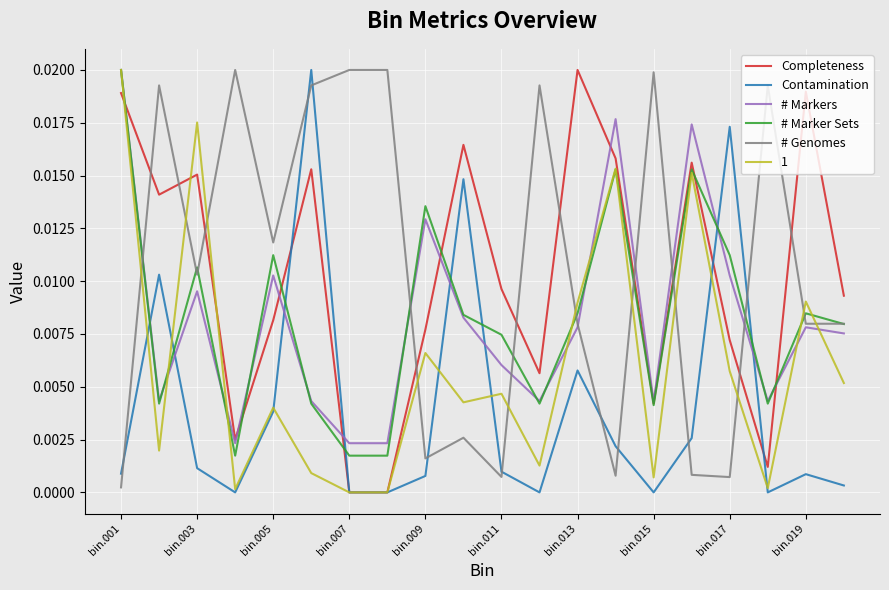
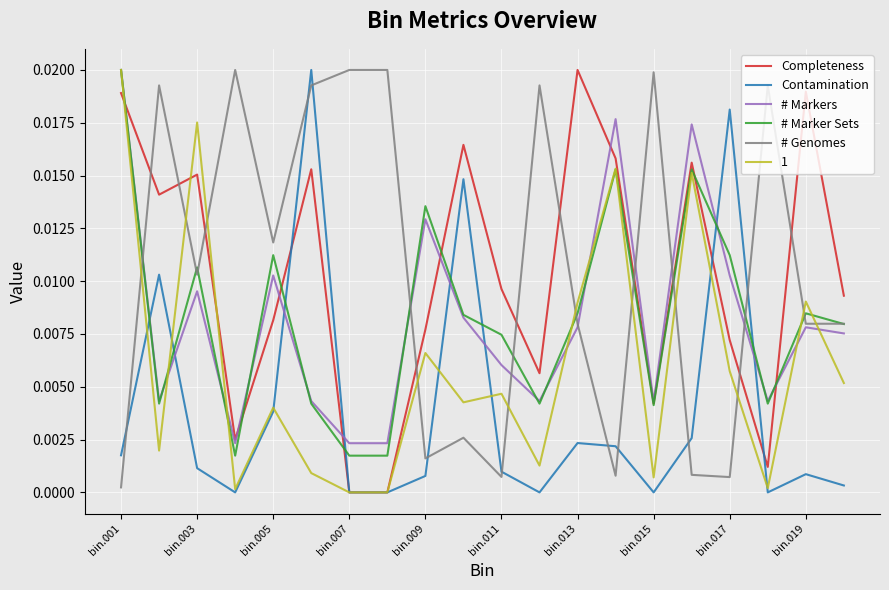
  {
    "Completeness": {
      "bin.001": 0.0189,
      "bin.003": 0.0150,
      "bin.005": 0.0082,
      "bin.009": 0.0077,
      "bin.011": 0.0096,
      "bin.013": 0.0200,
      "bin.017": 0.0072
    },
    "Contamination": {
-     "bin.001": 0.0009,
+     "bin.001": 0.0018,
      "bin.003": 0.0011,
      "bin.005": 0.0038,
      "bin.009": 0.0008,
      "bin.011": 0.0010,
-     "bin.013": 0.0058,
+     "bin.013": 0.0023,
      "bin.015": 0.0000,
-     "bin.017": 0.0173,
+     "bin.017": 0.0181,
      "bin.019": 0.0009
    },
    "# Markers": {
      "bin.003": 0.0095,
      "bin.005": 0.0103,
      "bin.007": 0.0023,
      "bin.009": 0.0129,
      "bin.011": 0.0060,
      "bin.013": 0.0078,
      "bin.017": 0.0103,
      "bin.019": 0.0078
    },
    "# Marker Sets": {
      "bin.003": 0.0107,
      "bin.005": 0.0112,
      "bin.007": 0.0017,
      "bin.009": 0.0136,
      "bin.011": 0.0075,
      "bin.013": 0.0085,
      "bin.017": 0.0112,
      "bin.019": 0.0085
    },
    "# Genomes": {
      "bin.001": 0.0002,
      "bin.003": 0.0103,
      "bin.005": 0.0118,
      "bin.007": 0.0200,
      "bin.009": 0.0016,
      "bin.011": 0.0007,
      "bin.013": 0.0080,
      "bin.015": 0.0199,
      "bin.017": 0.0007,
      "bin.019": 0.0080
    },
    "1": {
      "bin.003": 0.0175,
      "bin.005": 0.0040,
      "bin.009": 0.0066,
      "bin.011": 0.0047,
      "bin.013": 0.0090,
      "bin.015": 0.0007,
      "bin.017": 0.0057,
      "bin.019": 0.0090
    }
  }
